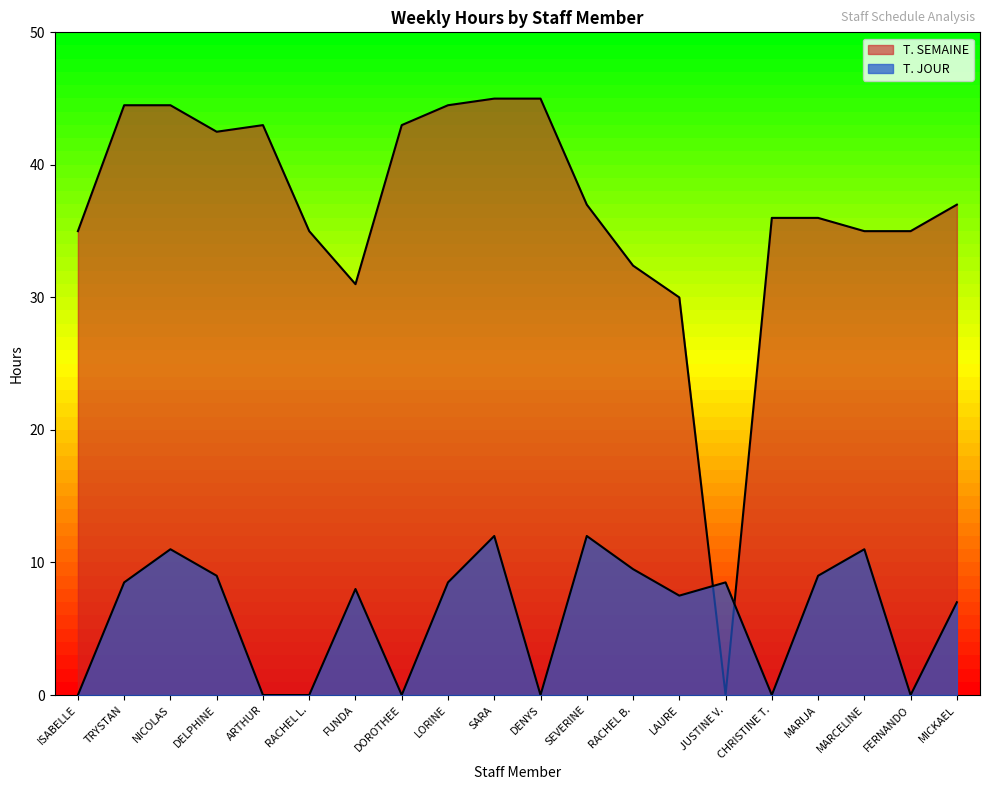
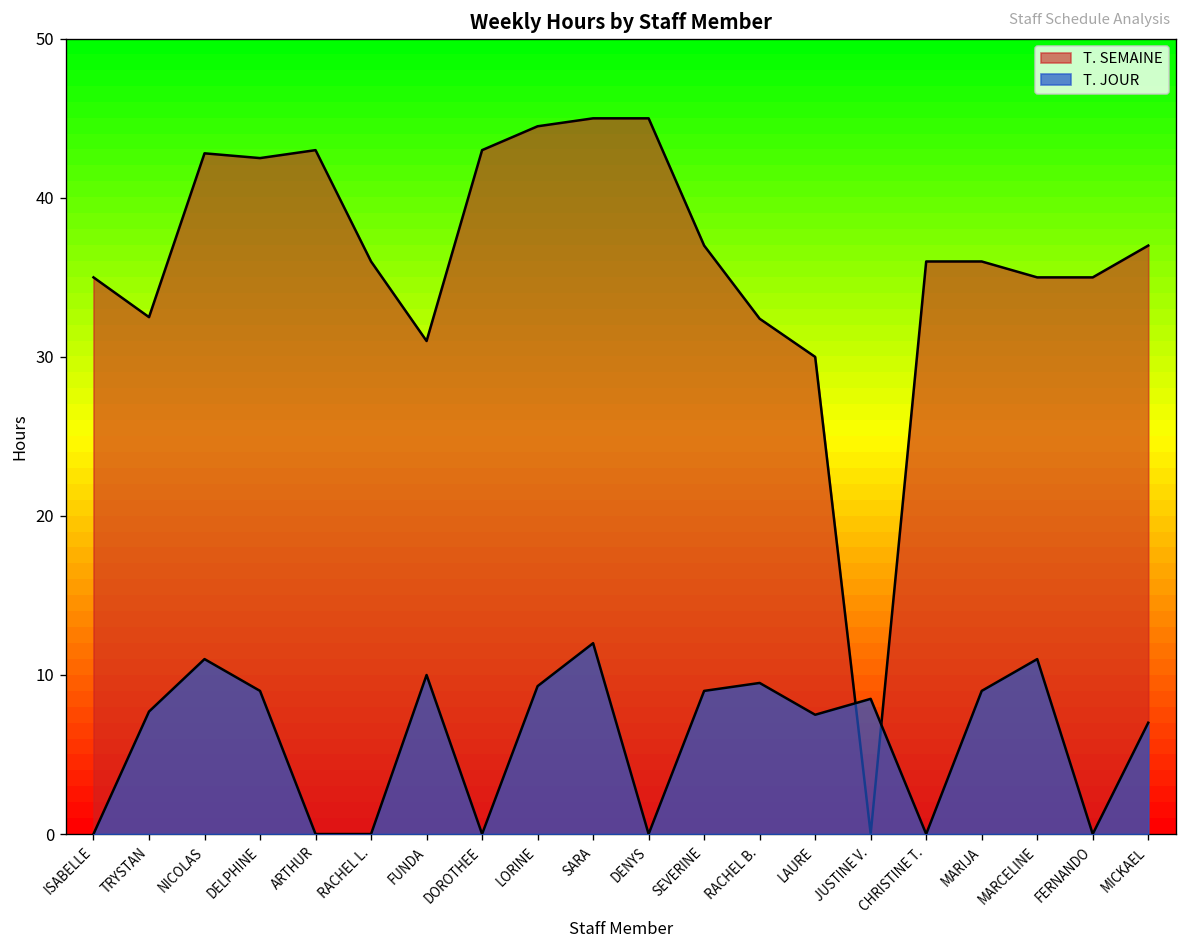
  {
    "T. SEMAINE": {
      "ISABELLE": 35.0,
-     "TRYSTAN": 44.5,
-     "NICOLAS": 44.5,
+     "TRYSTAN": 32.5,
+     "NICOLAS": 42.8,
      "DELPHINE": 42.5,
      "ARTHUR": 43.0,
-     "RACHEL L.": 35,
+     "RACHEL L.": 36,
      "FUNDA": 31.0,
      "DOROTHEE": 43.0,
      "LORINE": 44.5,
      "SARA": 45.0,
      "DENYS": 45.0,
      "SEVERINE": 37.0,
      "RACHEL B.": 32.4,
      "LAURE": 30.0,
      "JUSTINE V.": 0.0,
      "CHRISTINE T.": 36.0,
      "MARIJA": 36.0,
      "MARCELINE": 35.0,
      "FERNANDO": 35.0,
      "MICKAEL": 37.0
    },
    "T. JOUR": {
      "ISABELLE": 0.0,
-     "TRYSTAN": 8.5,
+     "TRYSTAN": 7.7,
      "NICOLAS": 11.0,
      "DELPHINE": 9.0,
      "ARTHUR": 0.0,
      "RACHEL L.": 0.0,
-     "FUNDA": 8,
+     "FUNDA": 10,
      "DOROTHEE": 0.0,
-     "LORINE": 8.5,
+     "LORINE": 9.3,
      "SARA": 12.0,
      "DENYS": 0.0,
-     "SEVERINE": 12,
+     "SEVERINE": 9,
      "RACHEL B.": 9.5,
      "LAURE": 7.5,
      "JUSTINE V.": 8.5,
      "CHRISTINE T.": 0.0,
      "MARIJA": 9.0,
      "MARCELINE": 11.0,
      "FERNANDO": 0.0,
      "MICKAEL": 7.0
    }
  }
